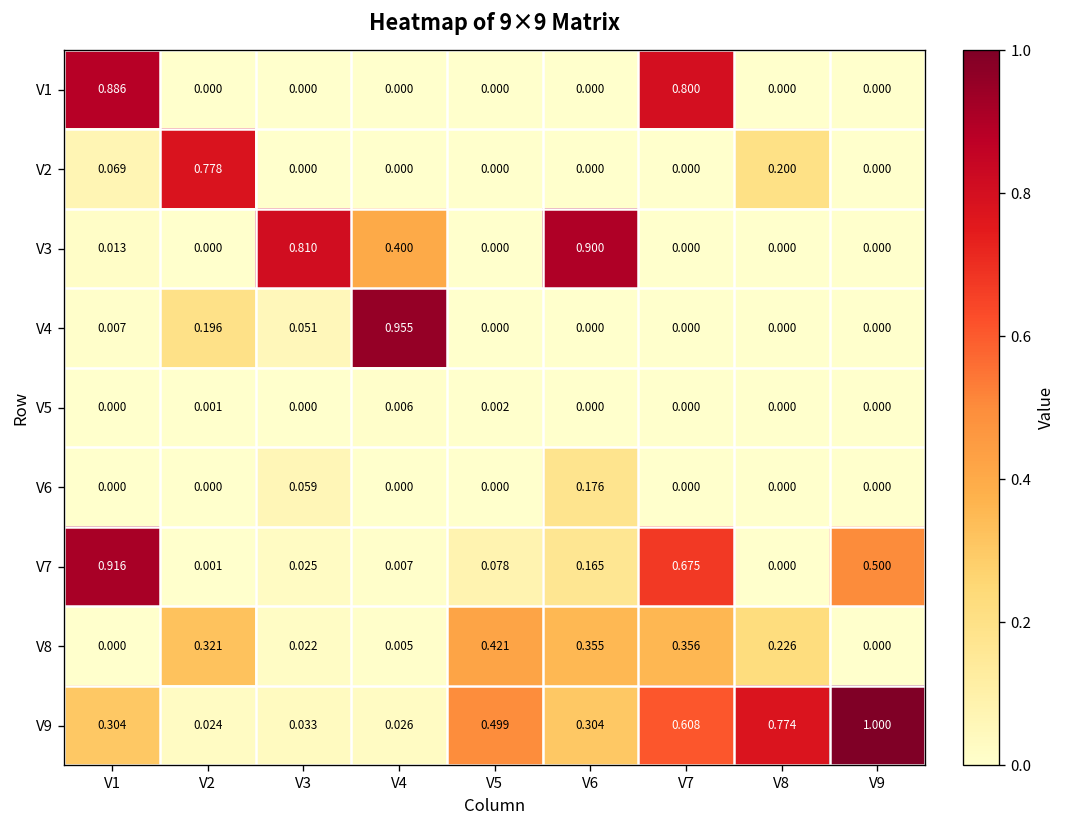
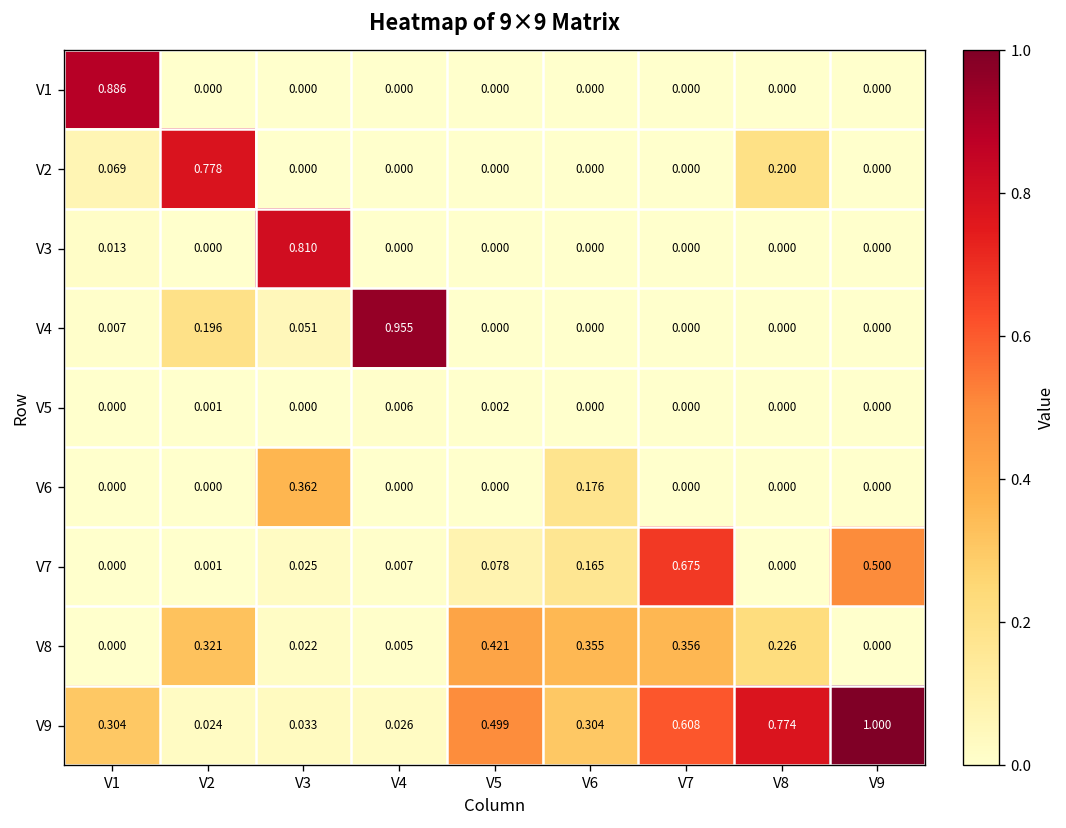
  {
    "V1": {
      "V1": 0.886,
      "V2": 0.000,
      "V3": 0.000,
      "V4": 0.000,
      "V5": 0.000,
      "V6": 0.000,
-     "V7": 0.800,
+     "V7": 0.000,
      "V8": 0.000,
      "V9": 0.000
    },
    "V2": {
      "V1": 0.069,
      "V2": 0.778,
      "V3": 0.000,
      "V4": 0.000,
      "V5": 0.000,
      "V6": 0.000,
      "V7": 0.000,
      "V8": 0.200,
      "V9": 0.000
    },
    "V3": {
      "V1": 0.013,
      "V2": 0.000,
      "V3": 0.810,
-     "V4": 0.400,
+     "V4": 0.000,
      "V5": 0.000,
-     "V6": 0.900,
+     "V6": 0.000,
      "V7": 0.000,
      "V8": 0.000,
      "V9": 0.000
    },
    "V4": {
      "V1": 0.007,
      "V2": 0.196,
      "V3": 0.051,
      "V4": 0.955,
      "V5": 0.000,
      "V6": 0.000,
      "V7": 0.000,
      "V8": 0.000,
      "V9": 0.000
    },
    "V5": {
      "V1": 0.000,
      "V2": 0.001,
      "V3": 0.000,
      "V4": 0.006,
      "V5": 0.002,
      "V6": 0.000,
      "V7": 0.000,
      "V8": 0.000,
      "V9": 0.000
    },
    "V6": {
      "V1": 0.000,
      "V2": 0.000,
-     "V3": 0.059,
+     "V3": 0.362,
      "V4": 0.000,
      "V5": 0.000,
      "V6": 0.176,
      "V7": 0.000,
      "V8": 0.000,
      "V9": 0.000
    },
    "V7": {
-     "V1": 0.916,
+     "V1": 0.000,
      "V2": 0.001,
      "V3": 0.025,
      "V4": 0.007,
      "V5": 0.078,
      "V6": 0.165,
      "V7": 0.675,
      "V8": 0.000,
      "V9": 0.500
    },
    "V8": {
      "V1": 0.000,
      "V2": 0.321,
      "V3": 0.022,
      "V4": 0.005,
      "V5": 0.421,
      "V6": 0.355,
      "V7": 0.356,
      "V8": 0.226,
      "V9": 0.000
    },
    "V9": {
      "V1": 0.304,
      "V2": 0.024,
      "V3": 0.033,
      "V4": 0.026,
      "V5": 0.499,
      "V6": 0.304,
      "V7": 0.608,
      "V8": 0.774,
      "V9": 1.000
    }
  }
